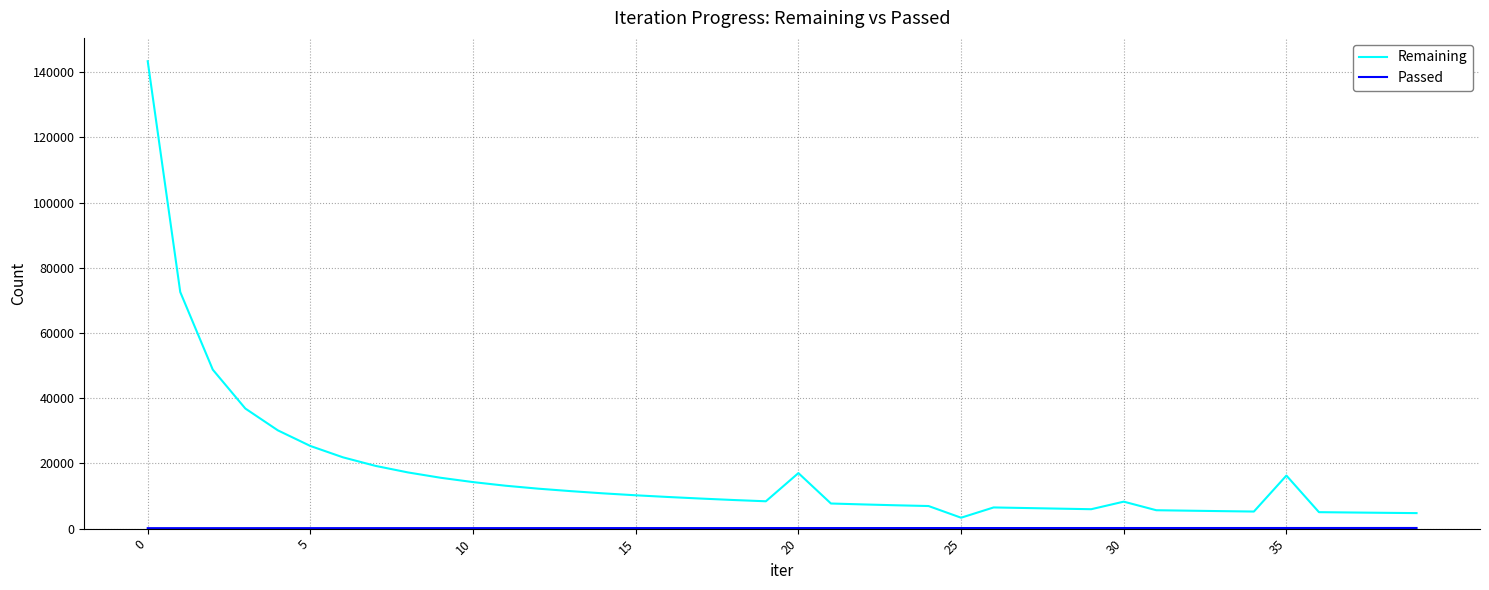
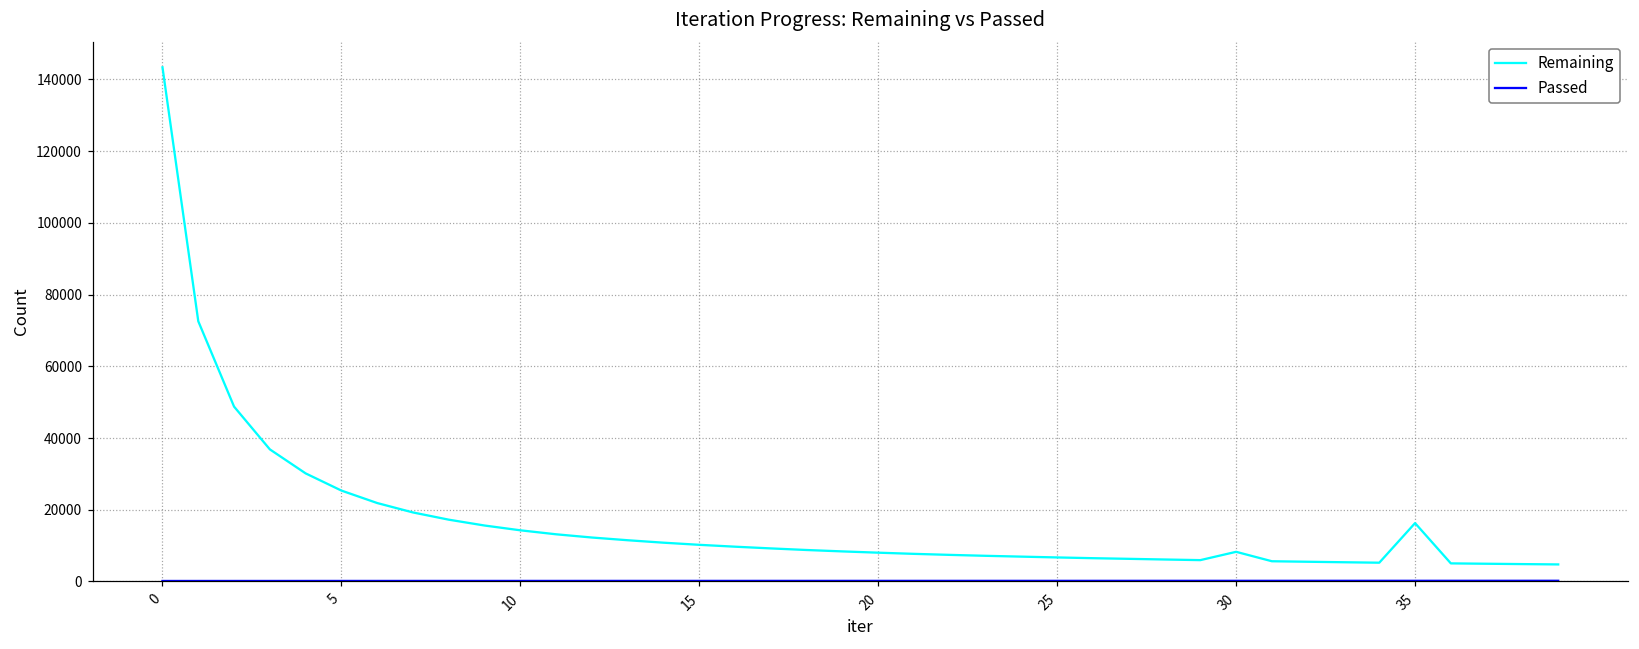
  {
    "Remaining": {
      "0": 143000,
      "5": 25000,
      "10": 14000,
      "15": 10000,
-     "20": 17000,
-     "25": 3000,
+     "20": 8000,
+     "25": 7000,
      "30": 8000,
      "35": 16000
    },
    "Passed": {
      "0": 0,
      "5": 0,
      "10": 0,
      "15": 0,
      "20": 0,
      "25": 0,
      "30": 0,
      "35": 0
    }
  }
